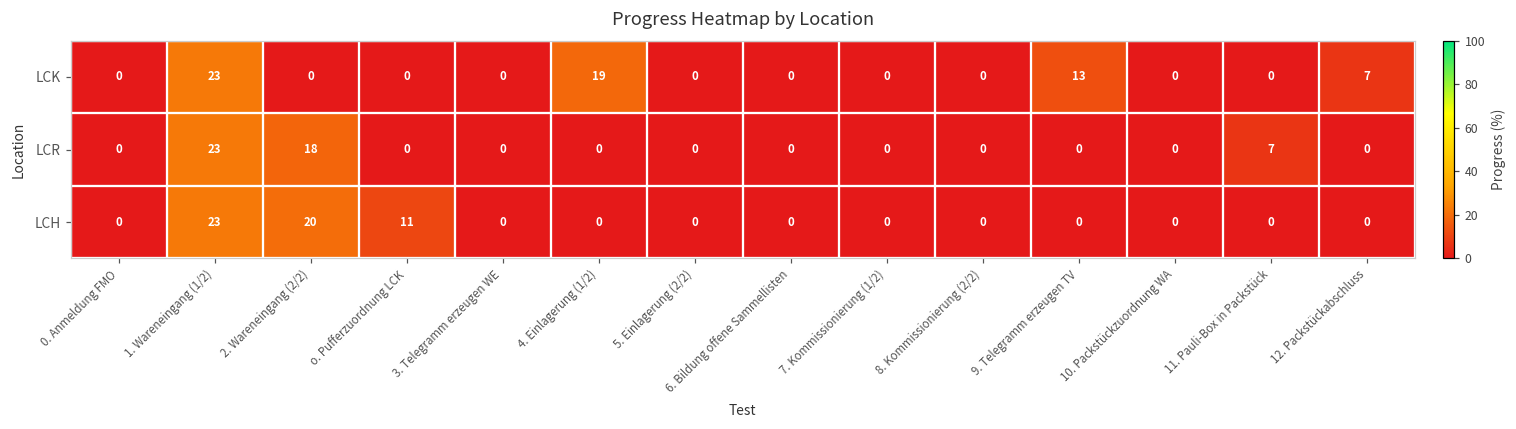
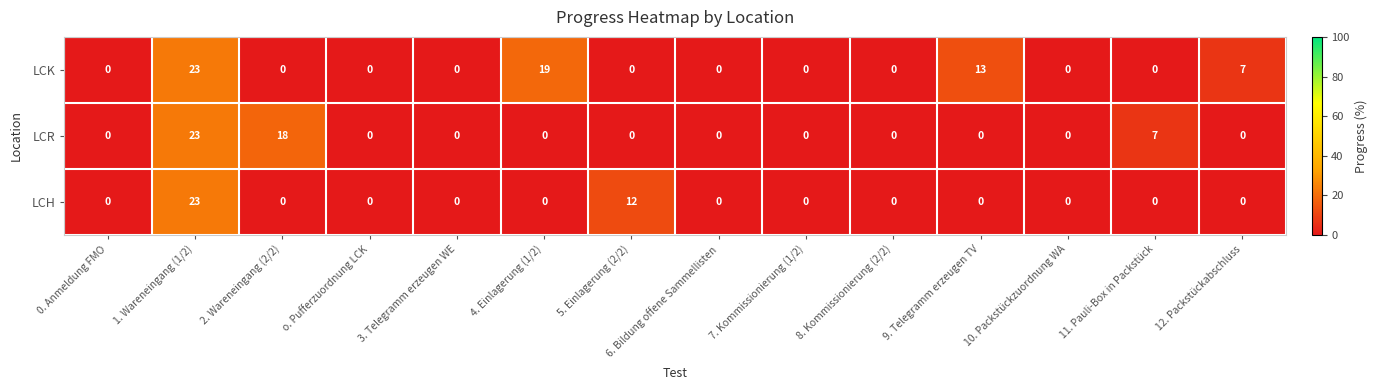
  {
    "LCK": {
      "0. Anmeldung FMO": 0,
      "1. Wareneingang (1/2)": 23,
      "2. Wareneingang (2/2)": 0,
      "o. Pufferzuordnung LCK": 0,
      "3. Telegramm erzeugen WE": 0,
      "4. Einlagerung (1/2)": 19,
      "5. Einlagerung (2/2)": 0,
      "6. Bildung offene Sammellisten": 0,
      "7. Kommissionierung (1/2)": 0,
      "8. Kommissionierung (2/2)": 0,
      "9. Telegramm erzeugen TV": 13,
      "10. Packstückzuordnung WA": 0,
      "11. Pauli-Box in Packstück": 0,
      "12. Packstückabschluss": 7
    },
    "LCR": {
      "0. Anmeldung FMO": 0,
      "1. Wareneingang (1/2)": 23,
      "2. Wareneingang (2/2)": 18,
      "o. Pufferzuordnung LCK": 0,
      "3. Telegramm erzeugen WE": 0,
      "4. Einlagerung (1/2)": 0,
      "5. Einlagerung (2/2)": 0,
      "6. Bildung offene Sammellisten": 0,
      "7. Kommissionierung (1/2)": 0,
      "8. Kommissionierung (2/2)": 0,
      "9. Telegramm erzeugen TV": 0,
      "10. Packstückzuordnung WA": 0,
      "11. Pauli-Box in Packstück": 7,
      "12. Packstückabschluss": 0
    },
    "LCH": {
      "0. Anmeldung FMO": 0,
      "1. Wareneingang (1/2)": 23,
-     "2. Wareneingang (2/2)": 20,
-     "o. Pufferzuordnung LCK": 11,
+     "2. Wareneingang (2/2)": 0,
+     "o. Pufferzuordnung LCK": 0,
      "3. Telegramm erzeugen WE": 0,
      "4. Einlagerung (1/2)": 0,
-     "5. Einlagerung (2/2)": 0,
+     "5. Einlagerung (2/2)": 12,
      "6. Bildung offene Sammellisten": 0,
      "7. Kommissionierung (1/2)": 0,
      "8. Kommissionierung (2/2)": 0,
      "9. Telegramm erzeugen TV": 0,
      "10. Packstückzuordnung WA": 0,
      "11. Pauli-Box in Packstück": 0,
      "12. Packstückabschluss": 0
    }
  }
